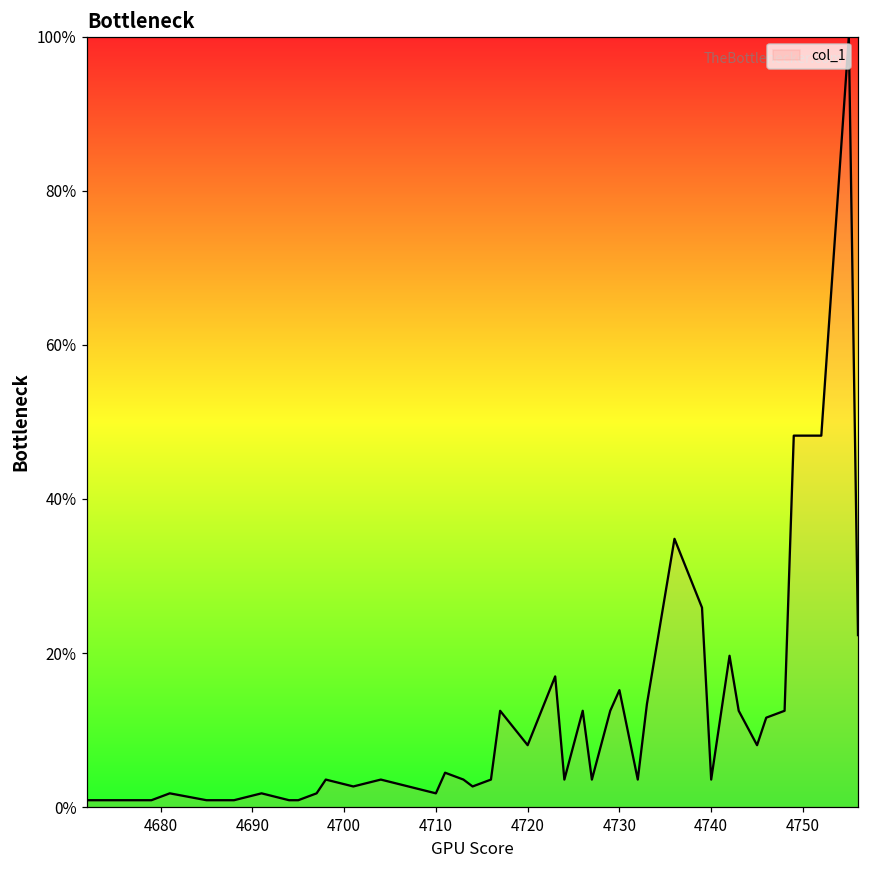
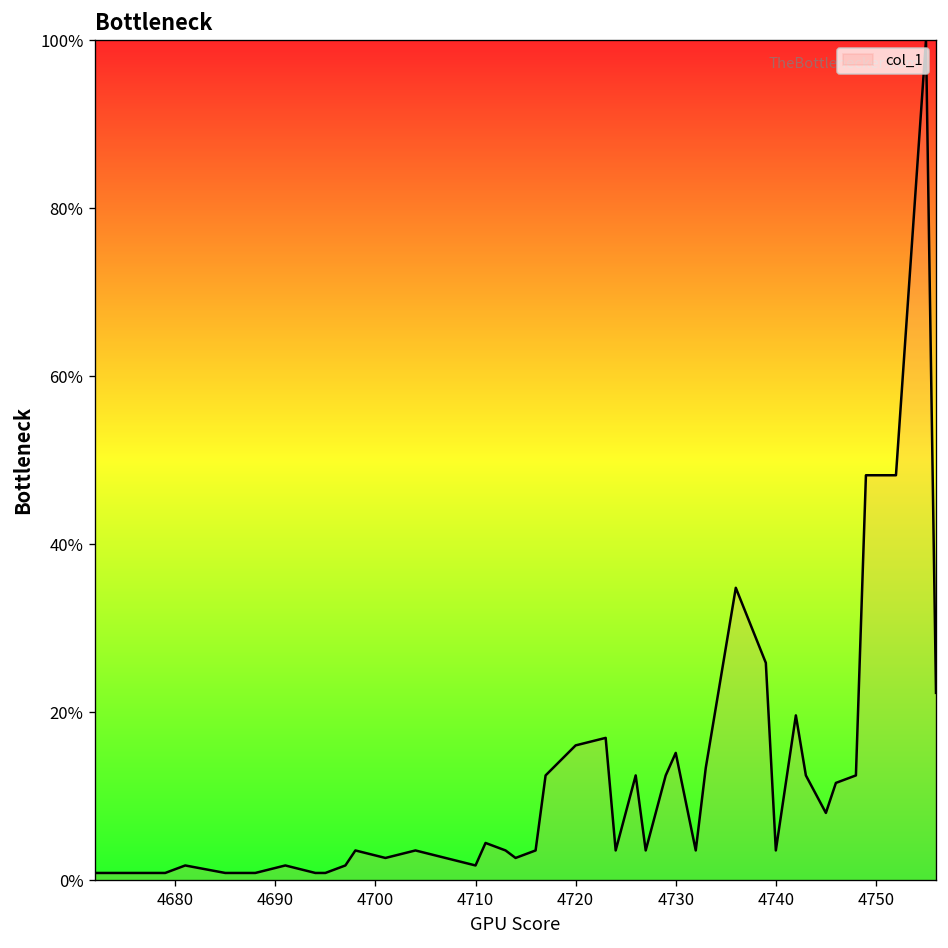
  {
    "4710": "2%",
-   "4720": "8%",
+   "4720": "16%",
    "4730": "15%",
    "4740": "4%"
  }
